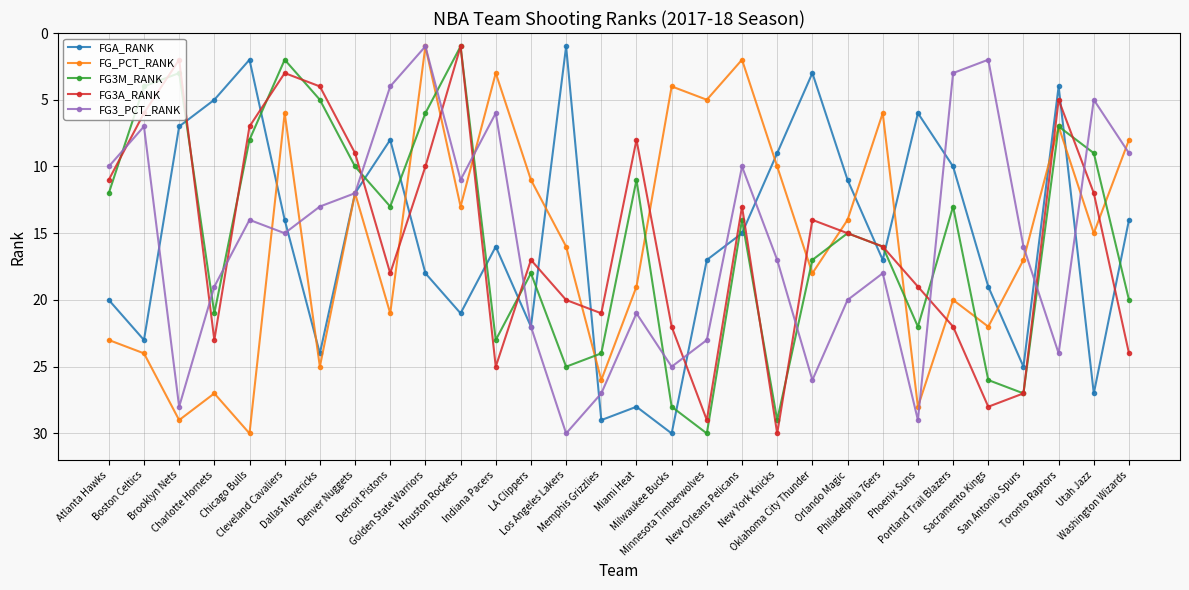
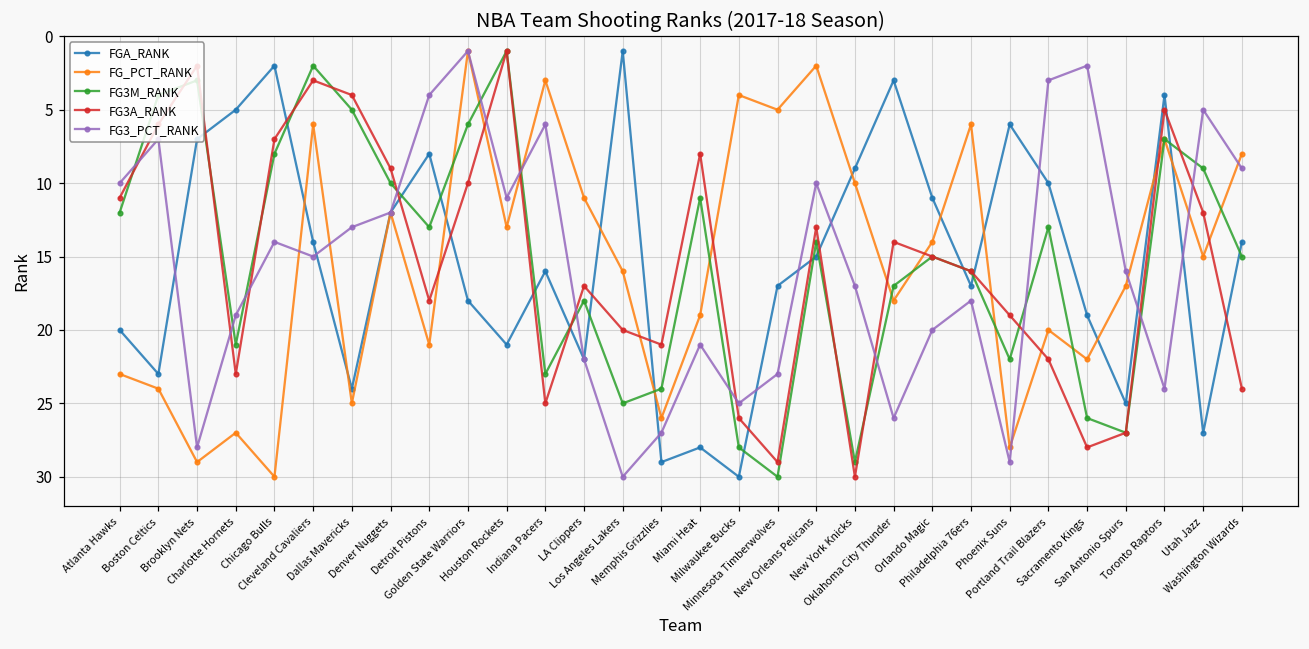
  {
    "FGA_RANK": {
      "Atlanta Hawks": 20,
      "Boston Celtics": 23,
      "Brooklyn Nets": 7,
      "Charlotte Hornets": 5,
      "Chicago Bulls": 2,
      "Cleveland Cavaliers": 14,
      "Dallas Mavericks": 24,
      "Detroit Pistons": 8,
      "Golden State Warriors": 18,
      "Houston Rockets": 21,
      "Indiana Pacers": 16,
      "Los Angeles Lakers": 1,
      "Memphis Grizzlies": 29,
      "Miami Heat": 28,
      "Milwaukee Bucks": 30,
      "Minnesota Timberwolves": 17,
      "New Orleans Pelicans": 15,
      "New York Knicks": 9,
      "Oklahoma City Thunder": 3,
      "Orlando Magic": 11,
      "Philadelphia 76ers": 17,
      "Phoenix Suns": 6,
      "Portland Trail Blazers": 10,
      "Sacramento Kings": 19,
      "San Antonio Spurs": 25,
      "Toronto Raptors": 4,
      "Utah Jazz": 27,
      "Washington Wizards": 14
    },
    "FG_PCT_RANK": {
      "Atlanta Hawks": 23,
      "Boston Celtics": 24,
      "Brooklyn Nets": 29,
      "Charlotte Hornets": 27,
      "Chicago Bulls": 30,
      "Cleveland Cavaliers": 6,
      "Dallas Mavericks": 25,
      "Detroit Pistons": 21,
      "Houston Rockets": 13,
      "Indiana Pacers": 3,
      "LA Clippers": 11,
      "Los Angeles Lakers": 16,
      "Memphis Grizzlies": 26,
      "Miami Heat": 19,
      "Milwaukee Bucks": 4,
      "Minnesota Timberwolves": 5,
      "New Orleans Pelicans": 2,
      "New York Knicks": 10,
      "Oklahoma City Thunder": 18,
      "Orlando Magic": 14,
      "Philadelphia 76ers": 6,
      "Phoenix Suns": 28,
      "Portland Trail Blazers": 20,
      "Sacramento Kings": 22,
      "San Antonio Spurs": 17,
      "Utah Jazz": 15,
      "Washington Wizards": 8
    },
    "FG3M_RANK": {
      "Atlanta Hawks": 12,
      "Charlotte Hornets": 21,
      "Chicago Bulls": 8,
      "Cleveland Cavaliers": 2,
      "Dallas Mavericks": 5,
      "Denver Nuggets": 10,
      "Detroit Pistons": 13,
      "Golden State Warriors": 6,
      "Indiana Pacers": 23,
      "LA Clippers": 18,
      "Los Angeles Lakers": 25,
      "Memphis Grizzlies": 24,
      "Miami Heat": 11,
      "Milwaukee Bucks": 28,
      "Minnesota Timberwolves": 30,
      "New Orleans Pelicans": 14,
      "New York Knicks": 29,
      "Oklahoma City Thunder": 17,
      "Phoenix Suns": 22,
      "Portland Trail Blazers": 13,
      "Sacramento Kings": 26,
      "Utah Jazz": 9,
-     "Washington Wizards": 20
+     "Washington Wizards": 15
    },
    "FG3A_RANK": {
      "Atlanta Hawks": 11,
      "Charlotte Hornets": 23,
      "Chicago Bulls": 7,
      "Cleveland Cavaliers": 3,
      "Dallas Mavericks": 4,
      "Denver Nuggets": 9,
      "Detroit Pistons": 18,
      "Golden State Warriors": 10,
      "Indiana Pacers": 25,
      "LA Clippers": 17,
      "Los Angeles Lakers": 20,
      "Memphis Grizzlies": 21,
      "Miami Heat": 8,
-     "Milwaukee Bucks": 22,
+     "Milwaukee Bucks": 26,
      "Minnesota Timberwolves": 29,
      "New Orleans Pelicans": 13,
      "New York Knicks": 30,
      "Oklahoma City Thunder": 14,
      "Phoenix Suns": 19,
      "Portland Trail Blazers": 22,
      "Sacramento Kings": 28,
      "Toronto Raptors": 5,
      "Utah Jazz": 12,
      "Washington Wizards": 24
    },
    "FG3_PCT_RANK": {
      "Atlanta Hawks": 10,
      "Boston Celtics": 7,
      "Brooklyn Nets": 28,
      "Charlotte Hornets": 19,
      "Chicago Bulls": 14,
      "Cleveland Cavaliers": 15,
      "Dallas Mavericks": 13,
      "Detroit Pistons": 4,
      "Houston Rockets": 11,
      "Indiana Pacers": 6,
      "Los Angeles Lakers": 30,
      "Memphis Grizzlies": 27,
      "Miami Heat": 21,
      "Milwaukee Bucks": 25,
      "Minnesota Timberwolves": 23,
      "New Orleans Pelicans": 10,
      "New York Knicks": 17,
      "Oklahoma City Thunder": 26,
      "Orlando Magic": 20,
      "Philadelphia 76ers": 18,
      "Phoenix Suns": 29,
      "Portland Trail Blazers": 3,
      "Sacramento Kings": 2,
      "San Antonio Spurs": 16,
      "Toronto Raptors": 24,
      "Utah Jazz": 5,
      "Washington Wizards": 9
    }
  }
